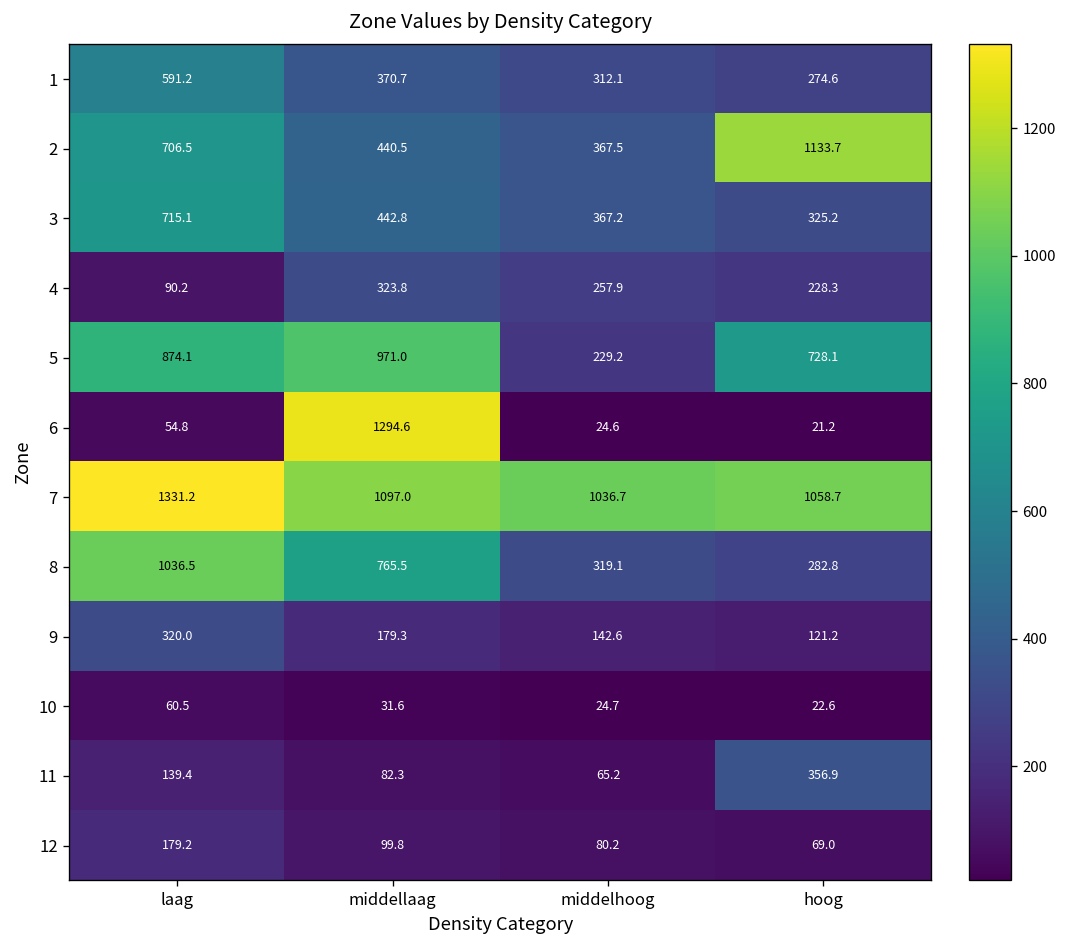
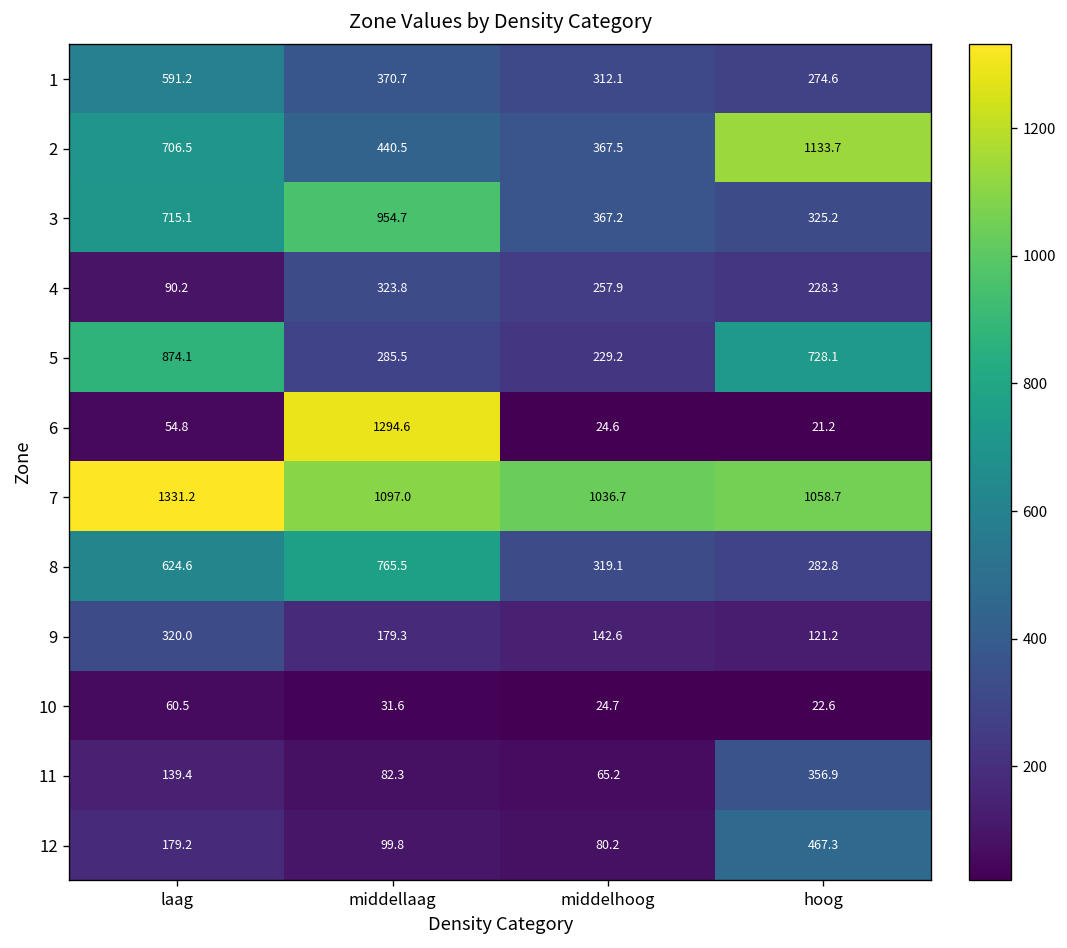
  {
    "1": {
      "laag": 591.2,
      "middellaag": 370.7,
      "middelhoog": 312.1,
      "hoog": 274.6
    },
    "2": {
      "laag": 706.5,
      "middellaag": 440.5,
      "middelhoog": 367.5,
      "hoog": 1133.7
    },
    "3": {
      "laag": 715.1,
-     "middellaag": 442.8,
+     "middellaag": 954.7,
      "middelhoog": 367.2,
      "hoog": 325.2
    },
    "4": {
      "laag": 90.2,
      "middellaag": 323.8,
      "middelhoog": 257.9,
      "hoog": 228.3
    },
    "5": {
      "laag": 874.1,
-     "middellaag": 971.0,
+     "middellaag": 285.5,
      "middelhoog": 229.2,
      "hoog": 728.1
    },
    "6": {
      "laag": 54.8,
      "middellaag": 1294.6,
      "middelhoog": 24.6,
      "hoog": 21.2
    },
    "7": {
      "laag": 1331.2,
      "middellaag": 1097.0,
      "middelhoog": 1036.7,
      "hoog": 1058.7
    },
    "8": {
-     "laag": 1036.5,
+     "laag": 624.6,
      "middellaag": 765.5,
      "middelhoog": 319.1,
      "hoog": 282.8
    },
    "9": {
      "laag": 320.0,
      "middellaag": 179.3,
      "middelhoog": 142.6,
      "hoog": 121.2
    },
    "10": {
      "laag": 60.5,
      "middellaag": 31.6,
      "middelhoog": 24.7,
      "hoog": 22.6
    },
    "11": {
      "laag": 139.4,
      "middellaag": 82.3,
      "middelhoog": 65.2,
      "hoog": 356.9
    },
    "12": {
      "laag": 179.2,
      "middellaag": 99.8,
      "middelhoog": 80.2,
-     "hoog": 69.0
+     "hoog": 467.3
    }
  }
